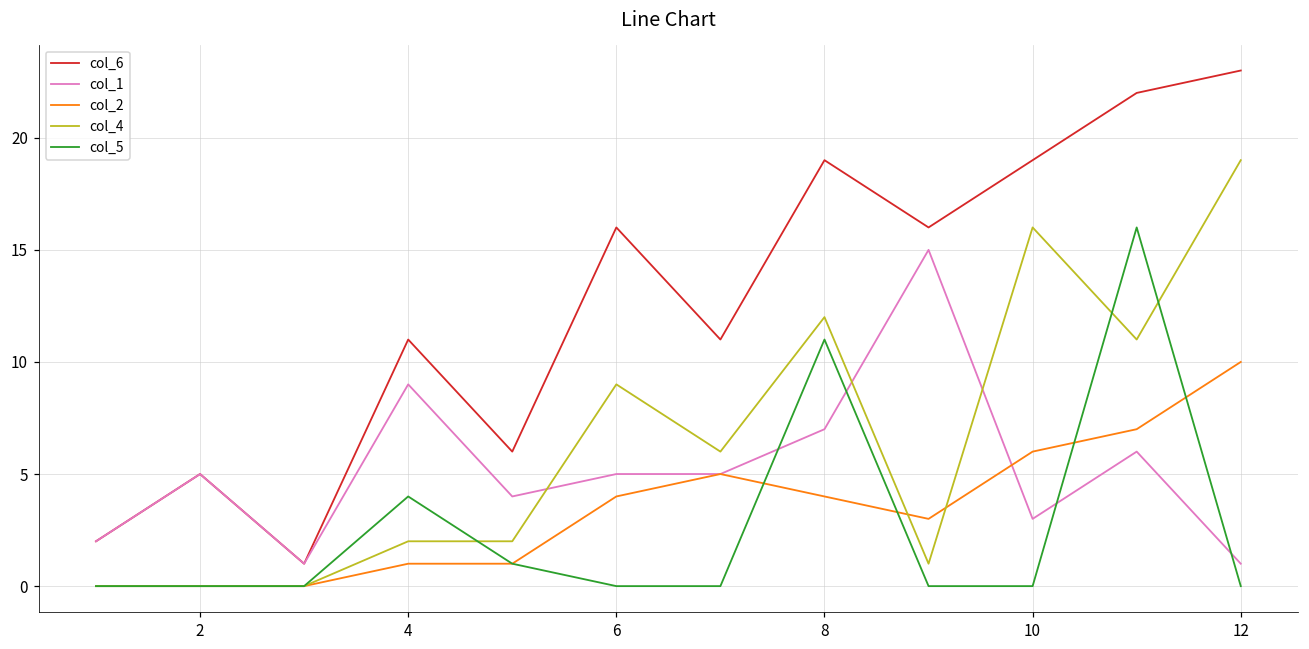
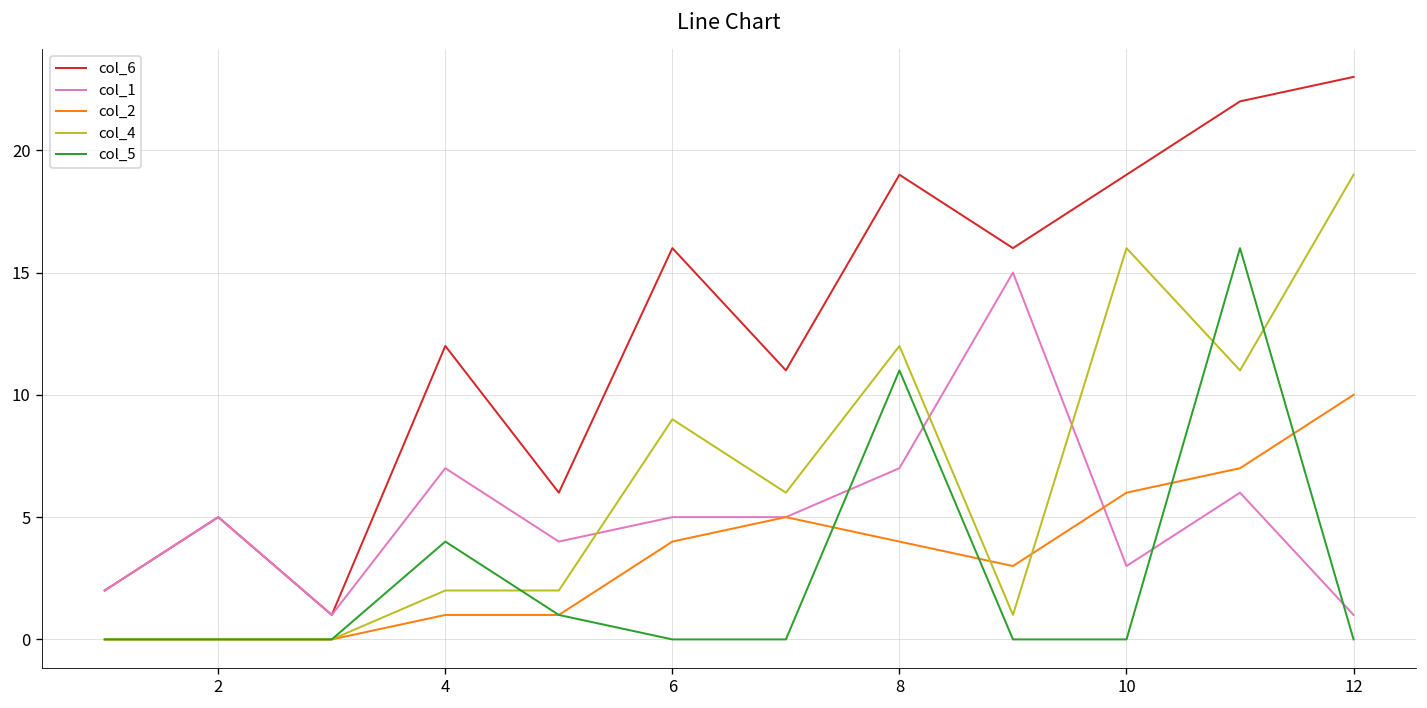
  {
    "col_6": {
-     "4": 11,
+     "4": 12,
      "6": 16,
      "8": 19,
      "10": 19,
      "12": 23
    },
    "col_1": {
-     "4": 9,
+     "4": 7,
      "6": 5,
      "8": 7,
      "10": 3,
      "12": 1
    },
    "col_2": {
      "4": 1,
      "6": 4,
      "8": 4,
      "10": 6,
      "12": 10
    },
    "col_4": {
      "4": 2,
      "6": 9,
      "8": 12,
      "10": 16,
      "12": 19
    },
    "col_5": {
      "4": 4,
      "6": 0,
      "8": 11,
      "10": 0,
      "12": 0
    }
  }
